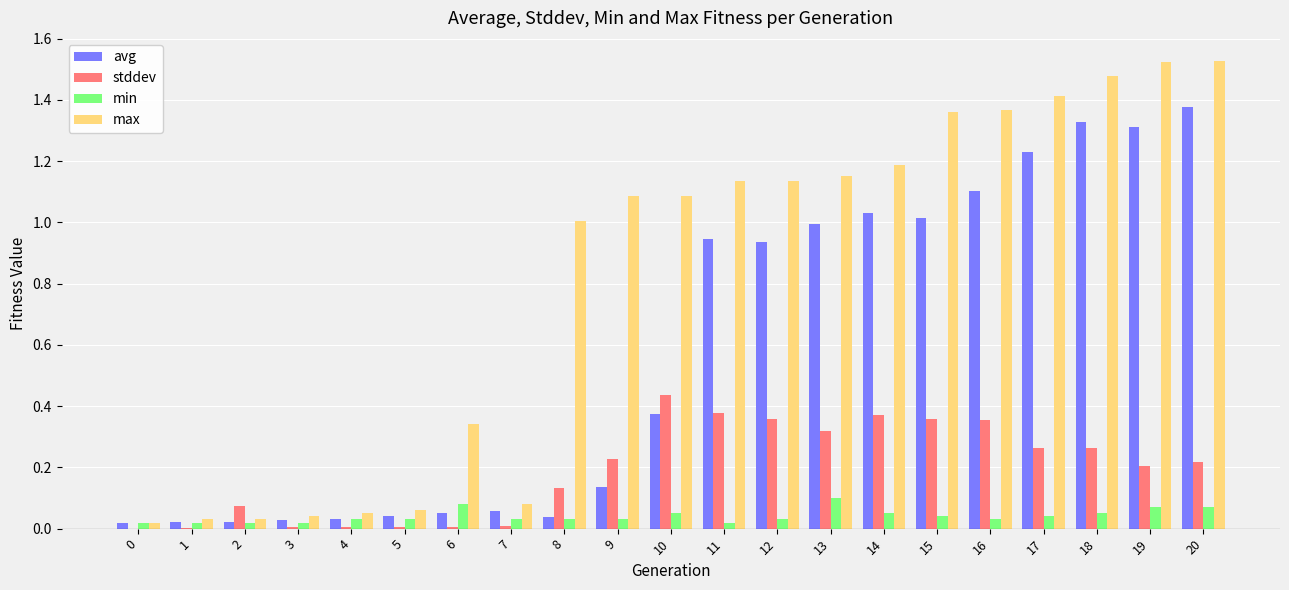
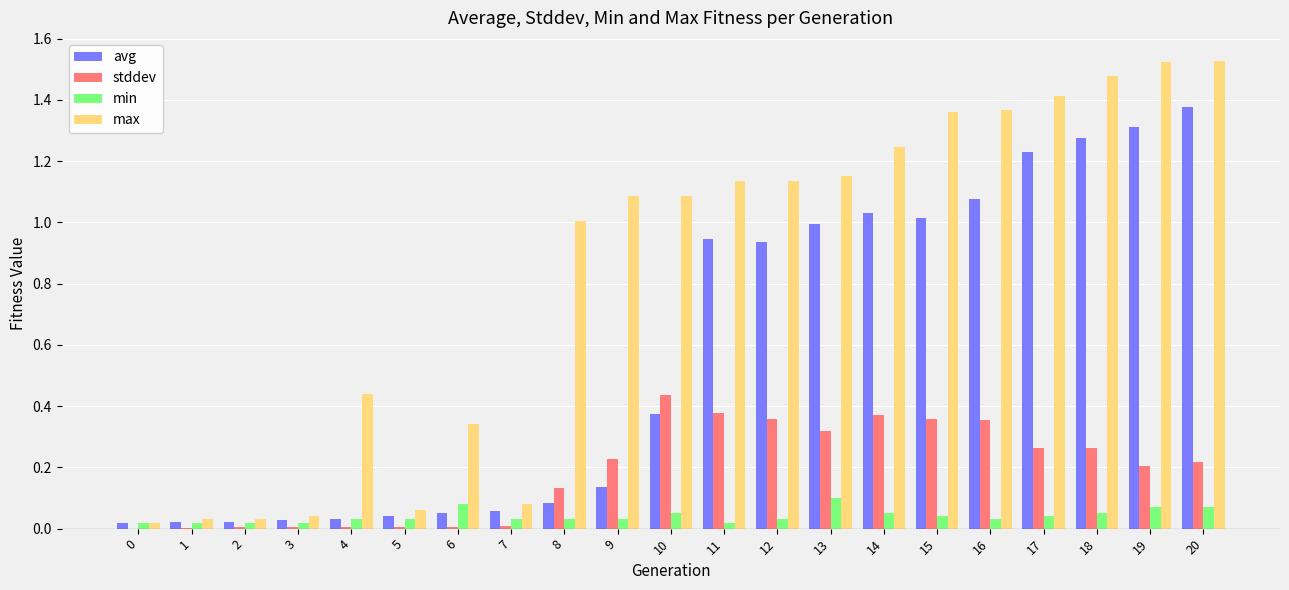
  {
    "avg": {
      "0": 0.02,
      "1": 0.02,
      "2": 0.02,
      "3": 0.03,
      "4": 0.03,
      "5": 0.04,
      "6": 0.05,
      "7": 0.06,
-     "8": 0.04,
+     "8": 0.08,
      "9": 0.13,
      "10": 0.37,
      "11": 0.95,
      "12": 0.94,
      "13": 1.00,
      "14": 1.03,
      "15": 1.01,
-     "16": 1.10,
+     "16": 1.08,
      "17": 1.23,
-     "18": 1.33,
+     "18": 1.28,
      "19": 1.31,
      "20": 1.38
    },
    "stddev": {
      "0": 0.00,
-     "2": 0.07,
+     "2": 0.00,
      "8": 0.13,
      "9": 0.23,
      "10": 0.44,
      "11": 0.38,
      "12": 0.36,
      "13": 0.32,
      "14": 0.37,
      "15": 0.36,
      "16": 0.35,
      "17": 0.26,
      "18": 0.26,
      "19": 0.21,
      "20": 0.22
    },
    "min": {
      "0": 0.02,
      "1": 0.02,
      "2": 0.02,
      "3": 0.02,
      "4": 0.03,
      "5": 0.03,
      "6": 0.08,
      "7": 0.03,
      "8": 0.03,
      "9": 0.03,
      "10": 0.05,
      "11": 0.02,
      "12": 0.03,
      "13": 0.10,
      "14": 0.05,
      "15": 0.04,
      "16": 0.03,
      "17": 0.04,
      "18": 0.05,
      "19": 0.07,
      "20": 0.07
    },
    "max": {
      "0": 0.02,
      "1": 0.03,
      "2": 0.03,
      "3": 0.04,
-     "4": 0.05,
+     "4": 0.44,
      "5": 0.06,
      "6": 0.34,
      "7": 0.08,
      "8": 1.01,
      "9": 1.09,
      "10": 1.09,
      "11": 1.14,
      "12": 1.14,
      "13": 1.15,
-     "14": 1.19,
+     "14": 1.25,
      "15": 1.36,
      "16": 1.37,
      "17": 1.41,
      "18": 1.48,
      "19": 1.53,
      "20": 1.53
    }
  }
